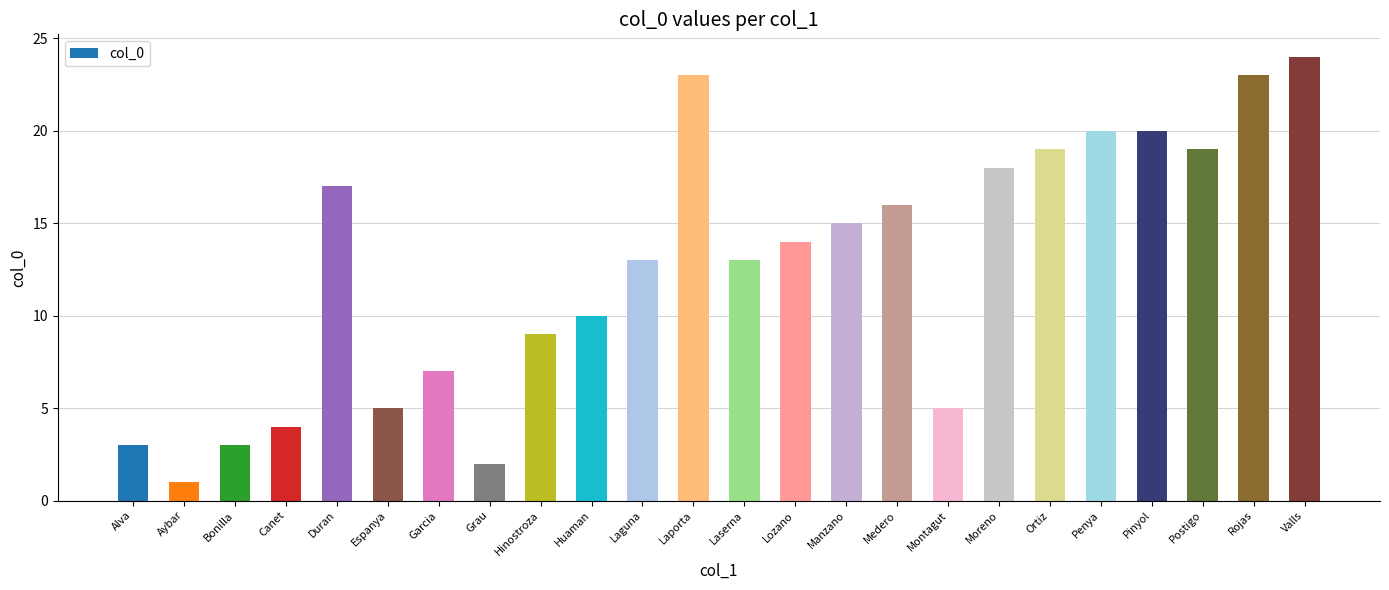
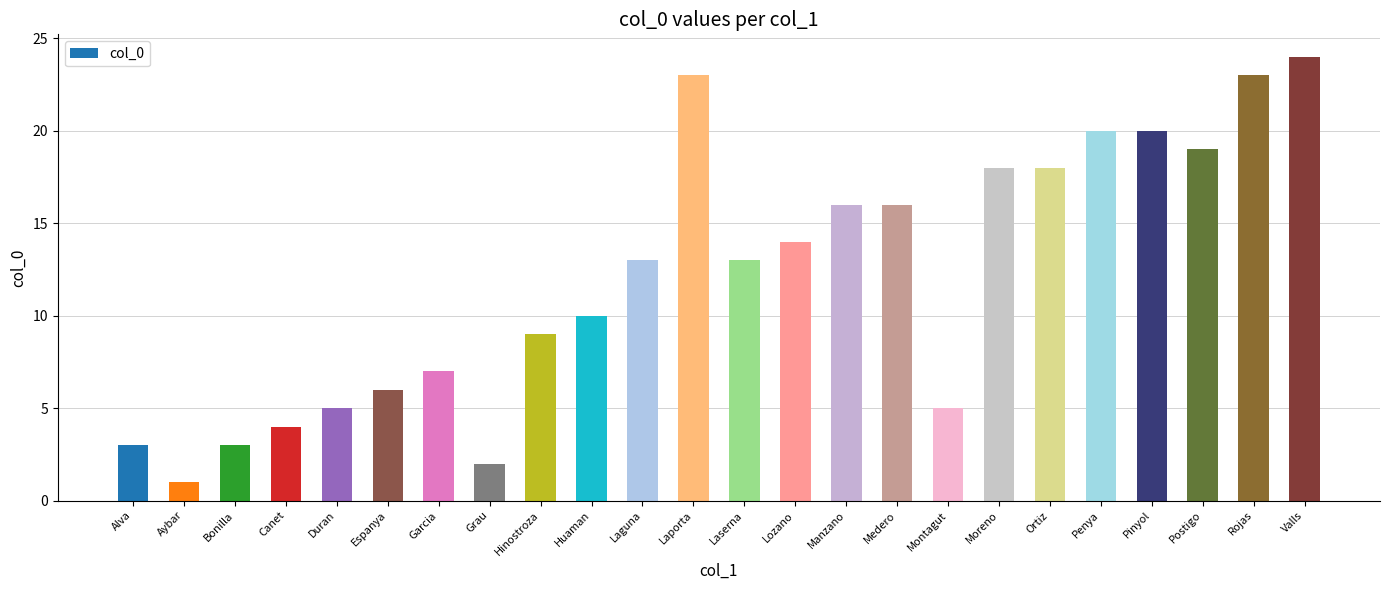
  {
    "Alva": 3,
    "Aybar": 1,
    "Bonilla": 3,
    "Canet": 4,
-   "Duran": 17,
-   "Espanya": 5,
+   "Duran": 5,
+   "Espanya": 6,
    "Garcia": 7,
    "Grau": 2,
    "Hinostroza": 9,
    "Huaman": 10,
    "Laguna": 13,
    "Laporta": 23,
    "Laserna": 13,
    "Lozano": 14,
-   "Manzano": 15,
+   "Manzano": 16,
    "Medero": 16,
    "Montagut": 5,
    "Moreno": 18,
-   "Ortiz": 19,
+   "Ortiz": 18,
    "Penya": 20,
    "Pinyol": 20,
    "Postigo": 19,
    "Rojas": 23,
    "Valls": 24
  }
